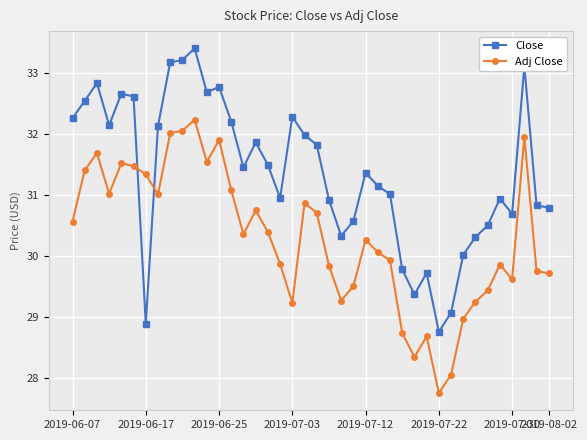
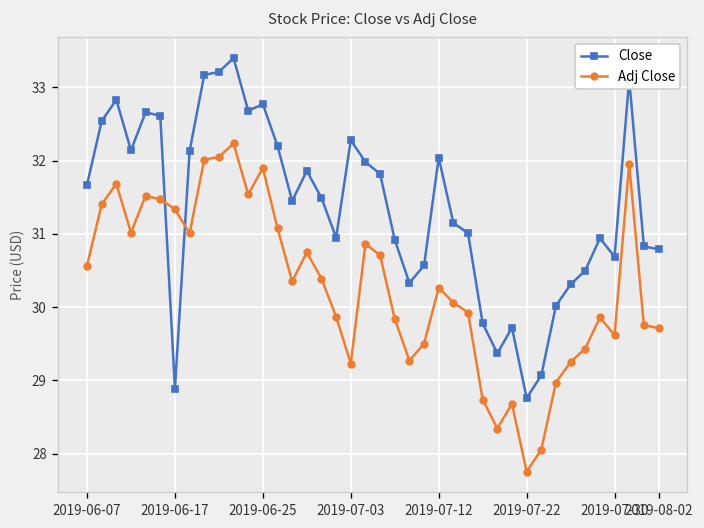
  {
    "Close": {
-     "2019-06-07": 32.3,
+     "2019-06-07": 31.7,
      "2019-06-17": 28.9,
      "2019-06-25": 32.8,
      "2019-07-03": 32.3,
-     "2019-07-12": 31.4,
+     "2019-07-12": 32.0,
      "2019-07-22": 28.8
    },
    "Adj Close": {
      "2019-06-07": 30.6,
      "2019-06-17": 31.3,
      "2019-06-25": 31.9,
      "2019-07-03": 29.2,
      "2019-07-12": 30.3,
      "2019-07-22": 27.8
    }
  }
